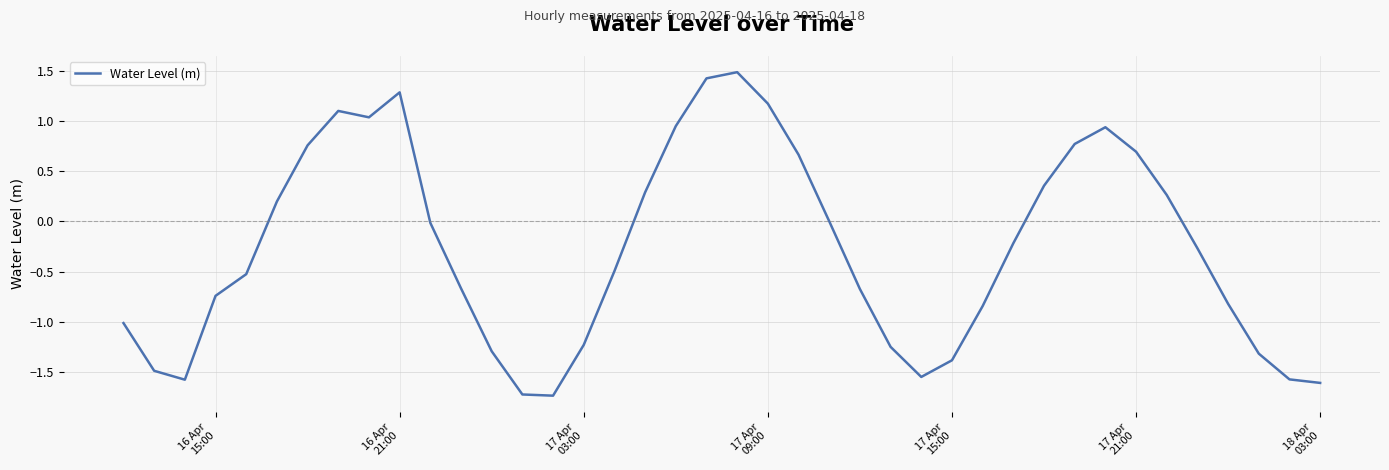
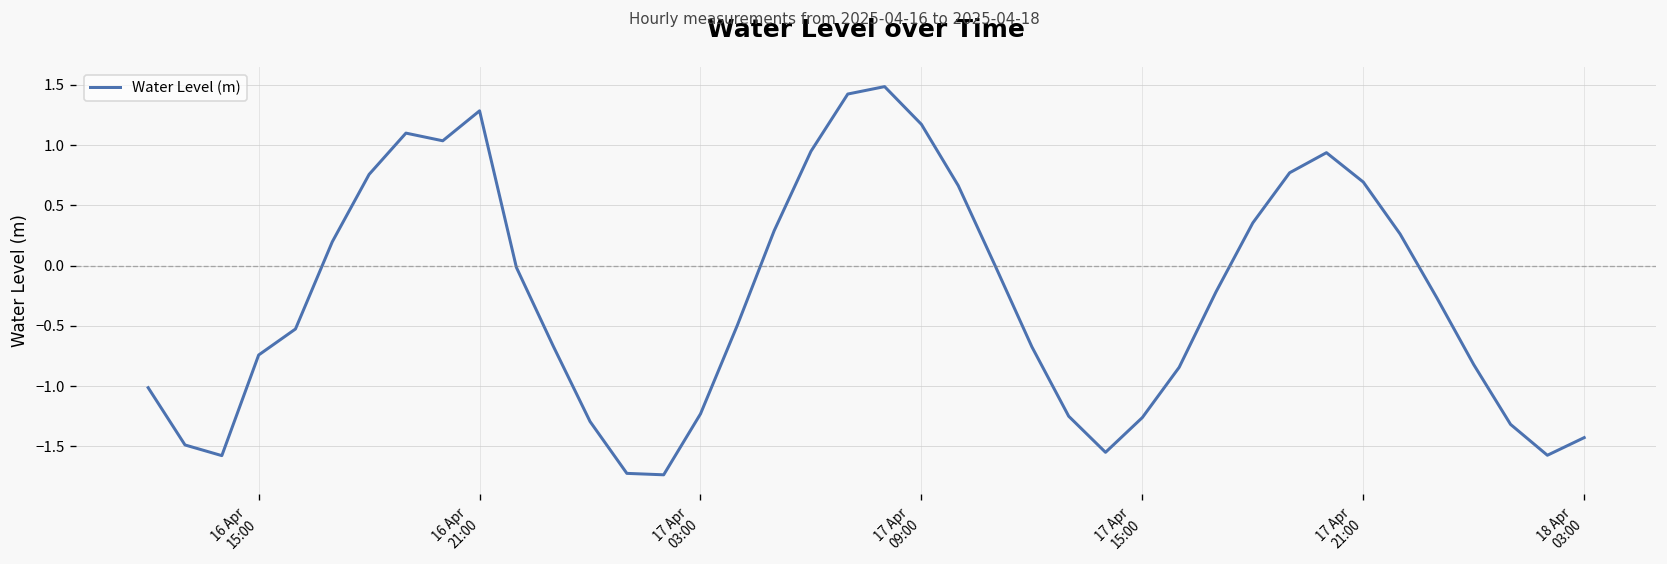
  {
    "16 Apr 15:00": -0.74,
    "16 Apr 21:00": 1.29,
    "17 Apr 03:00": -1.23,
    "17 Apr 09:00": 1.17,
-   "17 Apr 15:00": -1.38,
+   "17 Apr 15:00": -1.26,
    "17 Apr 21:00": 0.69,
-   "18 Apr 03:00": -1.61
+   "18 Apr 03:00": -1.43
  }
